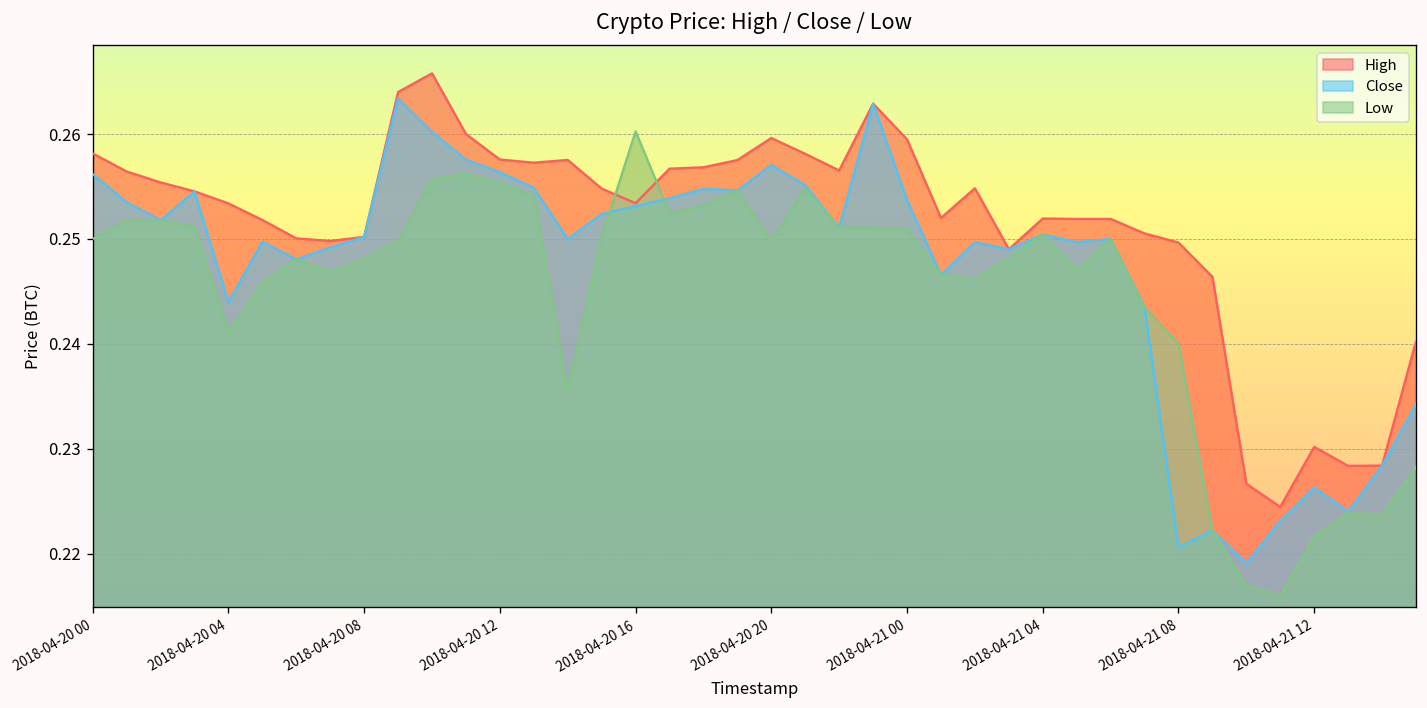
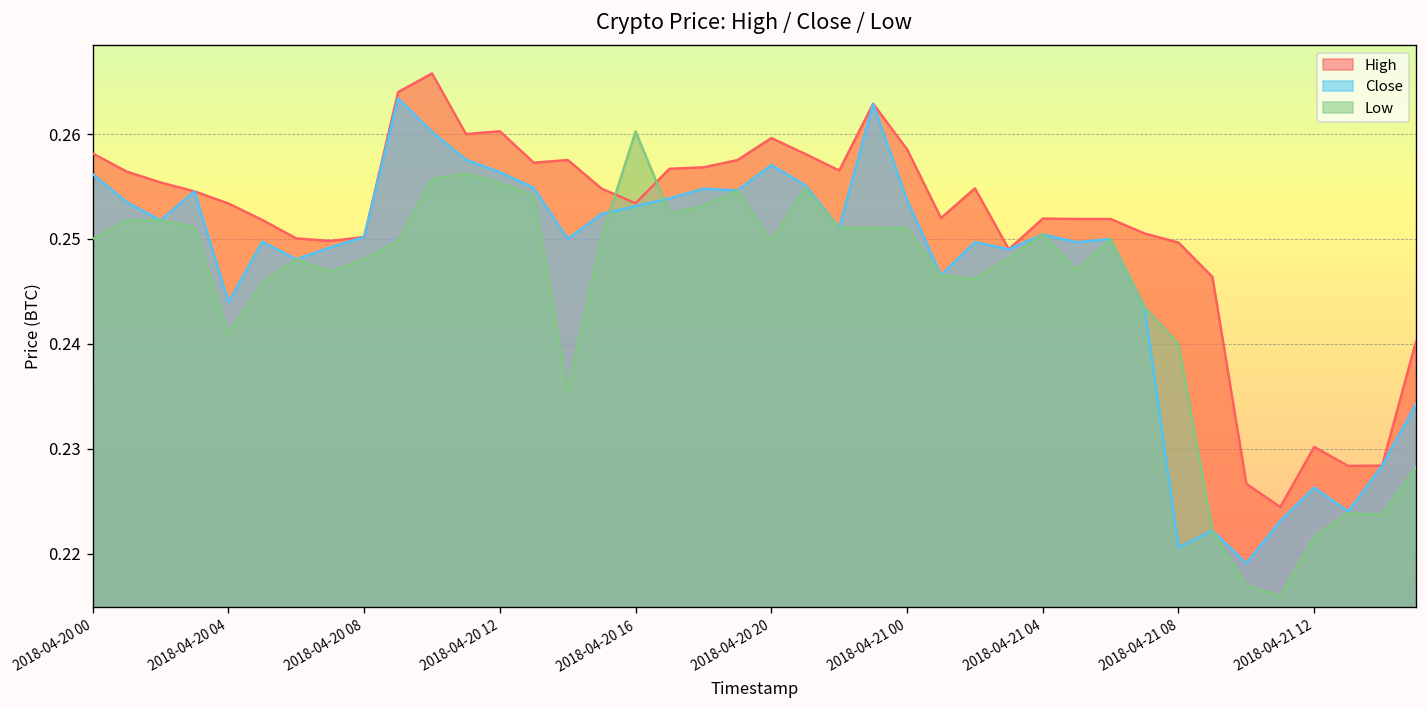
  {
    "High": {
-     "2018-04-20 12": 0.258,
-     "2018-04-21 00": 0.2595
+     "2018-04-20 12": 0.260,
+     "2018-04-21 00": 0.2586
    },
    "Close": {
      "2018-04-20 00": 0.256,
      "2018-04-20 04": 0.244,
      "2018-04-20 12": 0.256,
      "2018-04-20 20": 0.257,
      "2018-04-21 00": 0.254,
      "2018-04-21 08": 0.221,
      "2018-04-21 12": 0.226
    },
    "Low": {
      "2018-04-20 00": 0.250,
      "2018-04-20 04": 0.241,
      "2018-04-20 08": 0.248,
      "2018-04-20 12": 0.255,
      "2018-04-20 20": 0.250,
      "2018-04-21 00": 0.251,
      "2018-04-21 08": 0.240,
      "2018-04-21 12": 0.222
    }
  }
